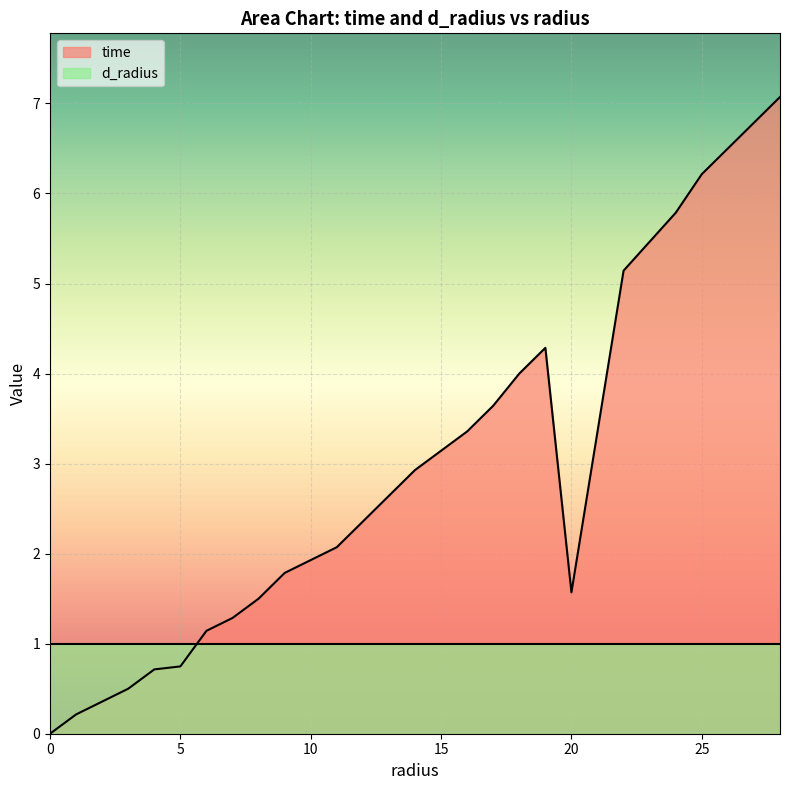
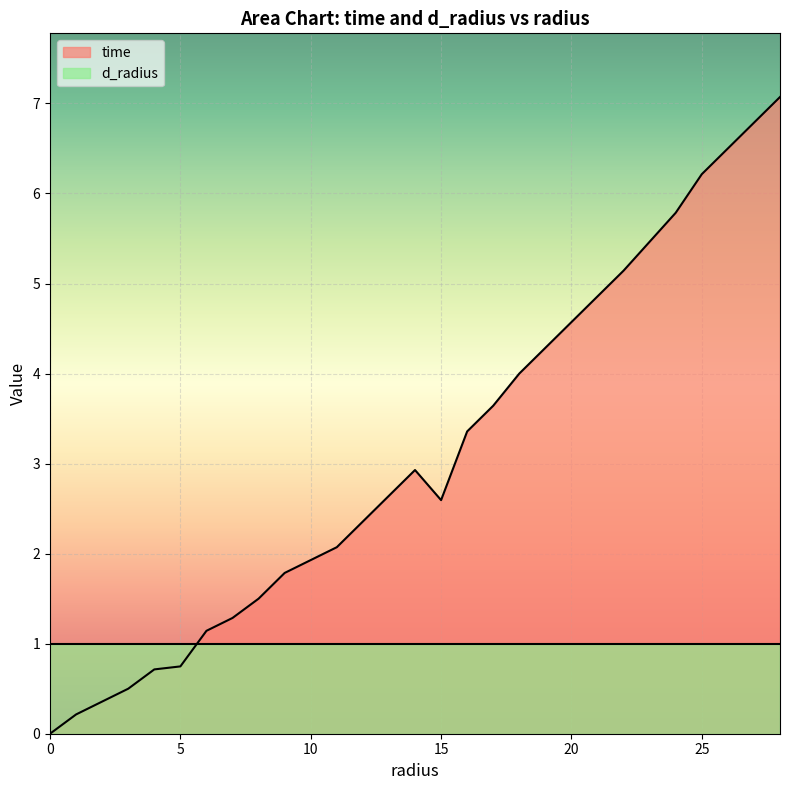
  {
    "time": {
      "0": 0.0,
      "5": 0.7,
-     "15": 3.1,
-     "20": 1.6,
+     "15": 2.6,
+     "20": 4.6,
      "25": 6.2
    },
    "d_radius": {
      "0": 1.0,
      "5": 1.0,
      "15": 1.0,
      "20": 1.0,
      "25": 1.0
    }
  }
